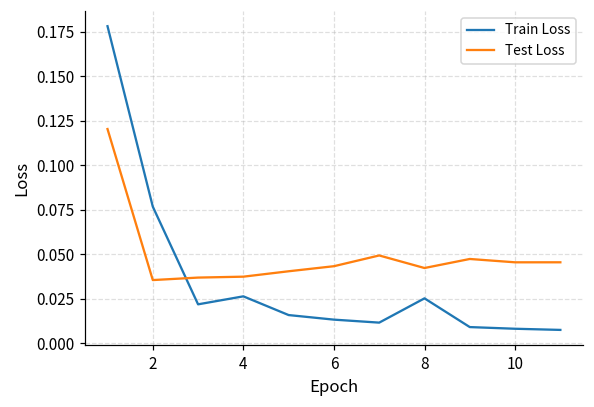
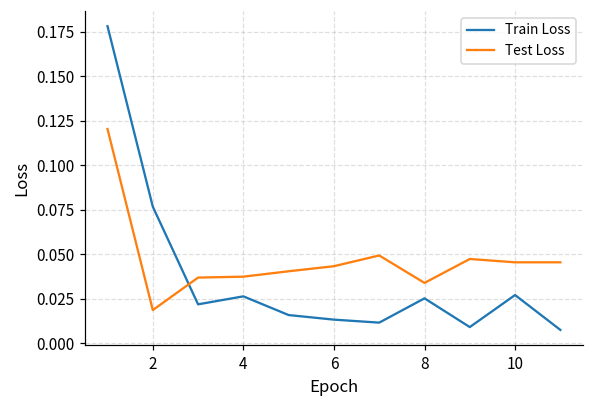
  {
    "Train Loss": {
      "2": 0.077,
      "4": 0.026,
      "6": 0.013,
      "8": 0.025,
-     "10": 0.008
+     "10": 0.027
    },
    "Test Loss": {
-     "2": 0.036,
+     "2": 0.019,
      "4": 0.037,
      "6": 0.043,
-     "8": 0.042,
+     "8": 0.034,
      "10": 0.045
    }
  }
